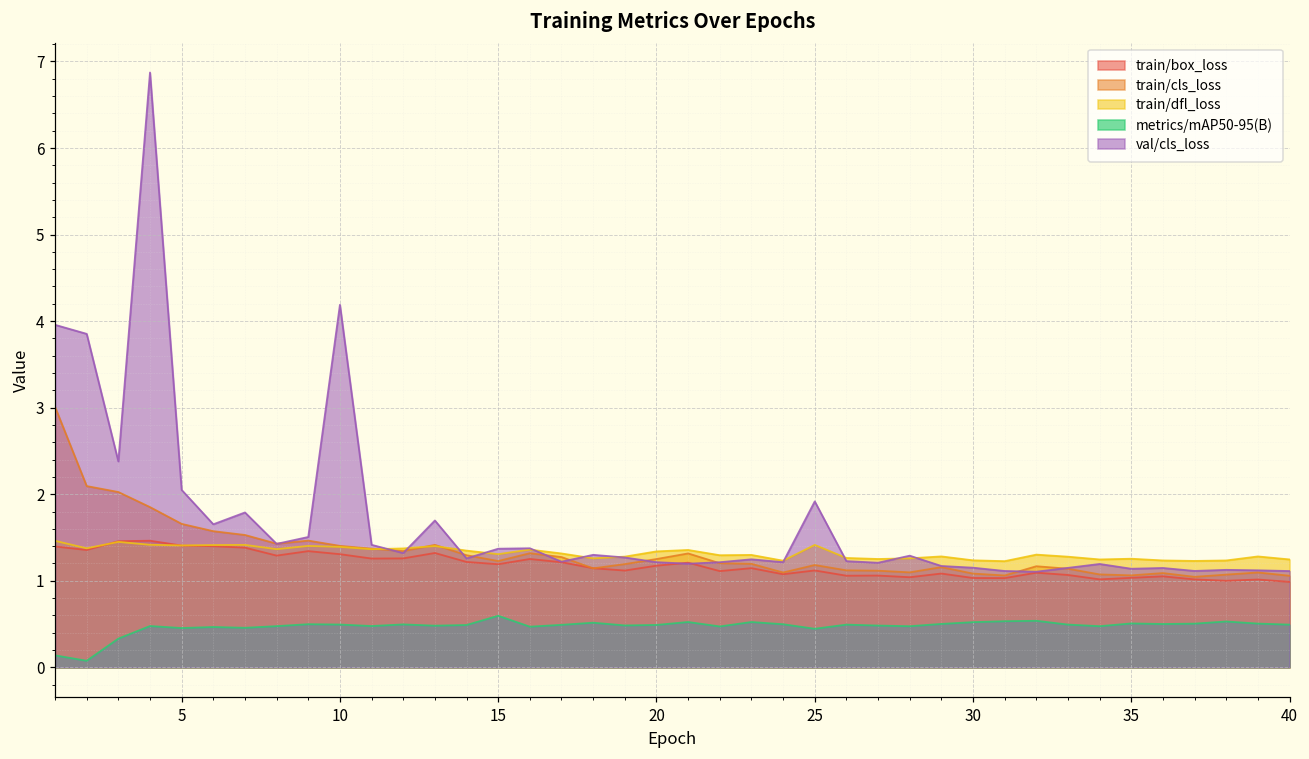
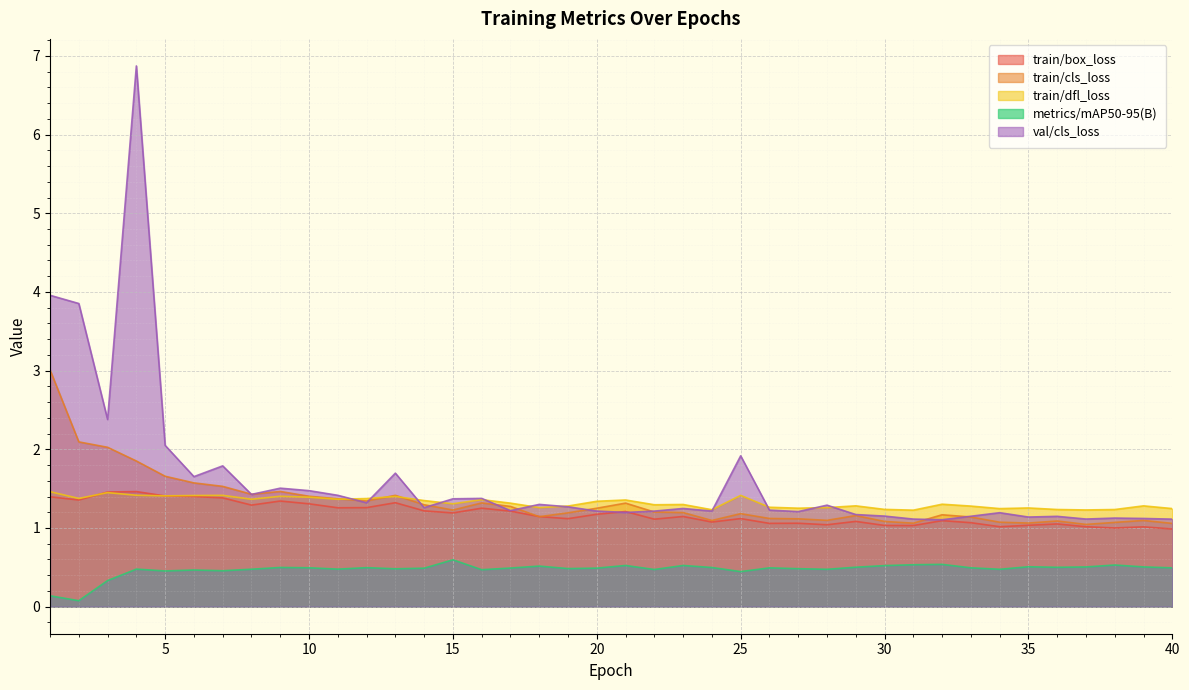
  {
    "train/dfl_loss": {
      "15": 1.3,
      "20": 1.3,
      "25": 1.4,
      "30": 1.2,
      "35": 1.3,
      "40": 1.2
    },
    "metrics/mAP50-95(B)": {
      "5": 0.5,
      "10": 0.5,
      "15": 0.6,
      "20": 0.5,
      "25": 0.4,
      "30": 0.5,
      "35": 0.5,
      "40": 0.5
    },
    "val/cls_loss": {
      "5": 2.0,
-     "10": 4.2,
+     "10": 1.5,
      "15": 1.4,
      "20": 1.2,
      "25": 1.9,
      "30": 1.2,
      "35": 1.1,
      "40": 1.1
    }
  }
